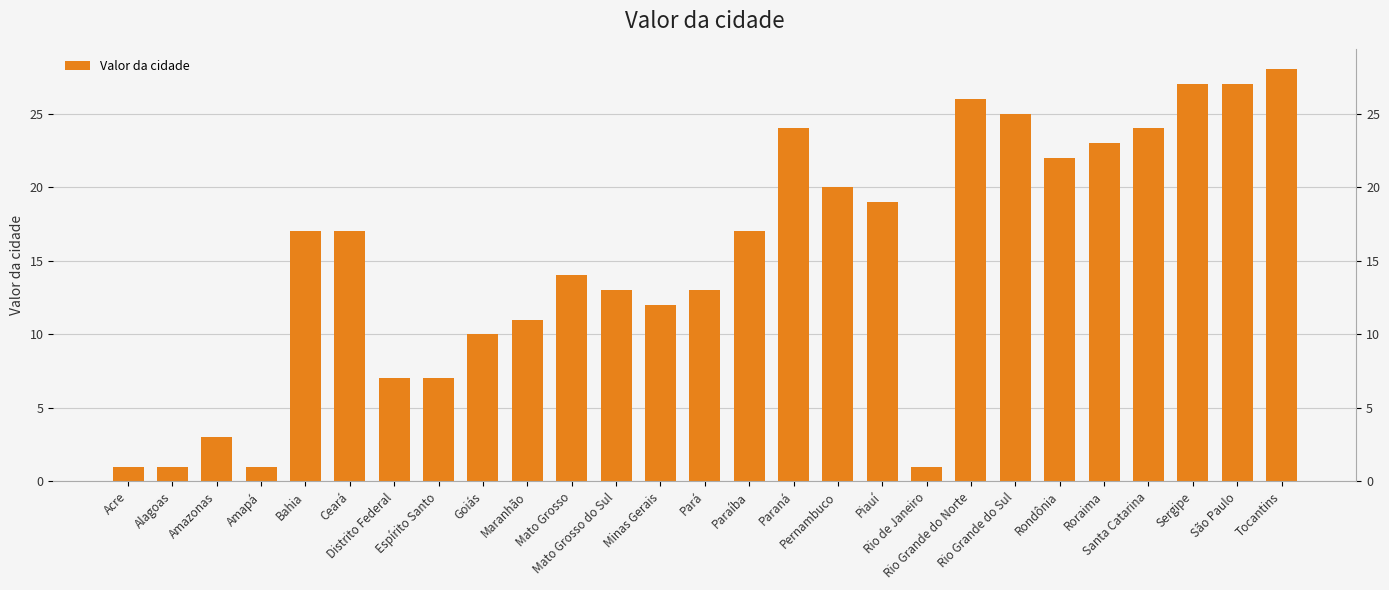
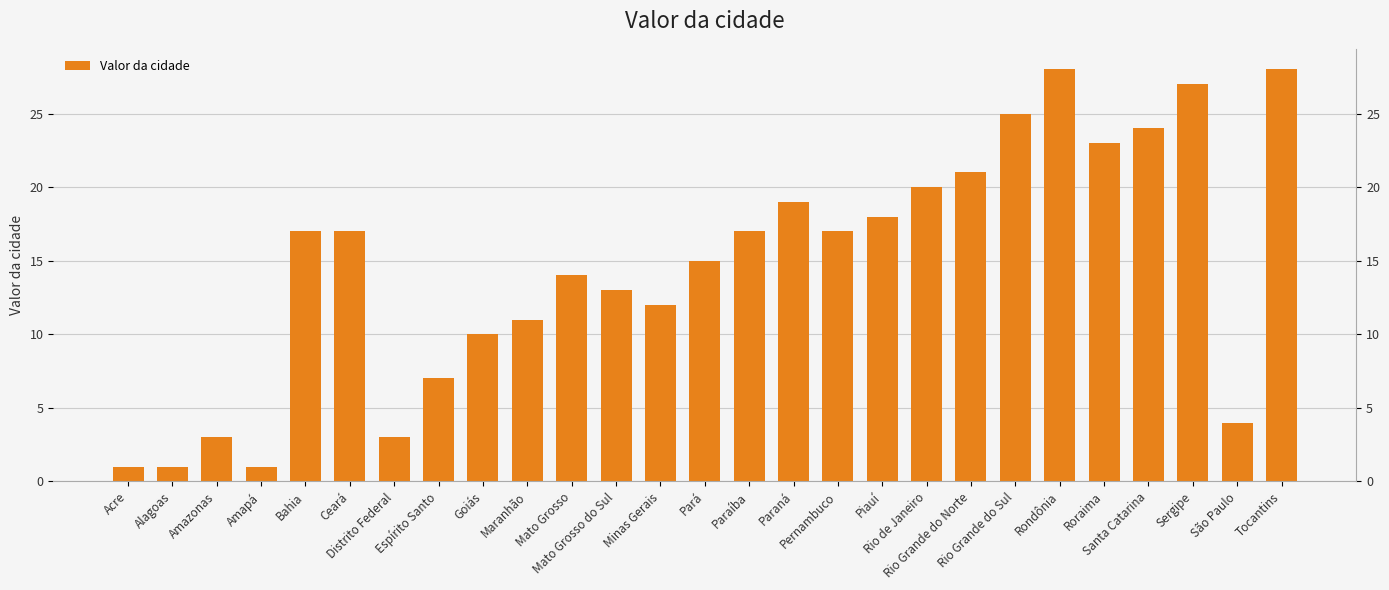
  {
    "Acre": 1,
    "Alagoas": 1,
    "Amazonas": 3,
    "Amapá": 1,
    "Bahia": 17,
    "Ceará": 17,
-   "Distrito Federal": 7,
+   "Distrito Federal": 3,
    "Espírito Santo": 7,
    "Goiás": 10,
    "Maranhão": 11,
    "Mato Grosso": 14,
    "Mato Grosso do Sul": 13,
    "Minas Gerais": 12,
-   "Pará": 13,
+   "Pará": 15,
    "Paraíba": 17,
-   "Paraná": 24,
-   "Pernambuco": 20,
-   "Piauí": 19,
-   "Rio de Janeiro": 1,
-   "Rio Grande do Norte": 26,
+   "Paraná": 19,
+   "Pernambuco": 17,
+   "Piauí": 18,
+   "Rio de Janeiro": 20,
+   "Rio Grande do Norte": 21,
    "Rio Grande do Sul": 25,
-   "Rondônia": 22,
+   "Rondônia": 28,
    "Roraima": 23,
    "Santa Catarina": 24,
    "Sergipe": 27,
-   "São Paulo": 27,
+   "São Paulo": 4,
    "Tocantins": 28
  }
